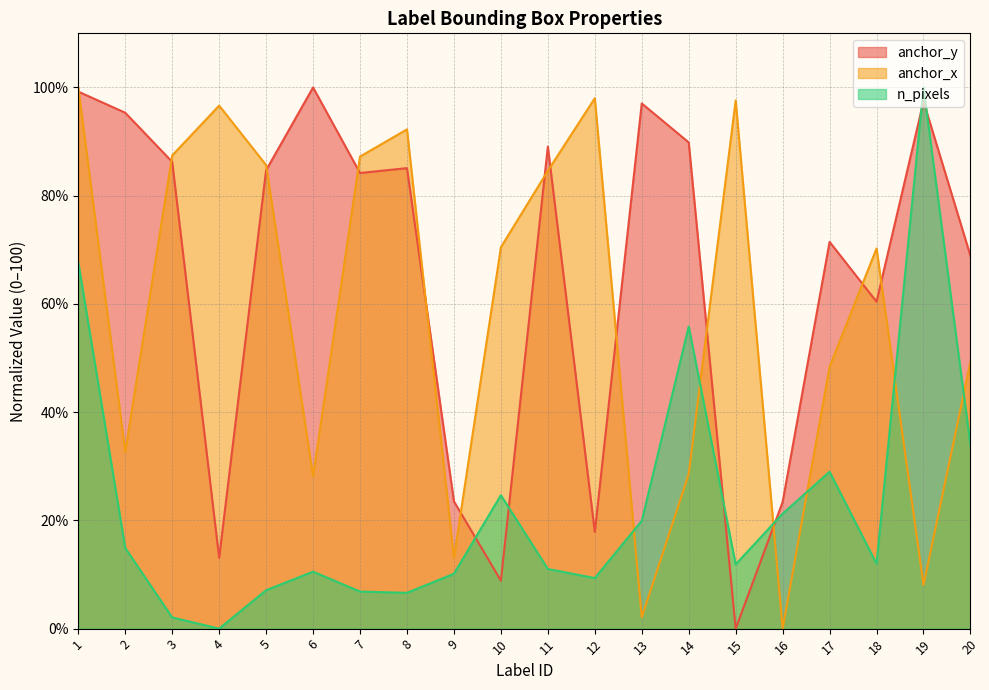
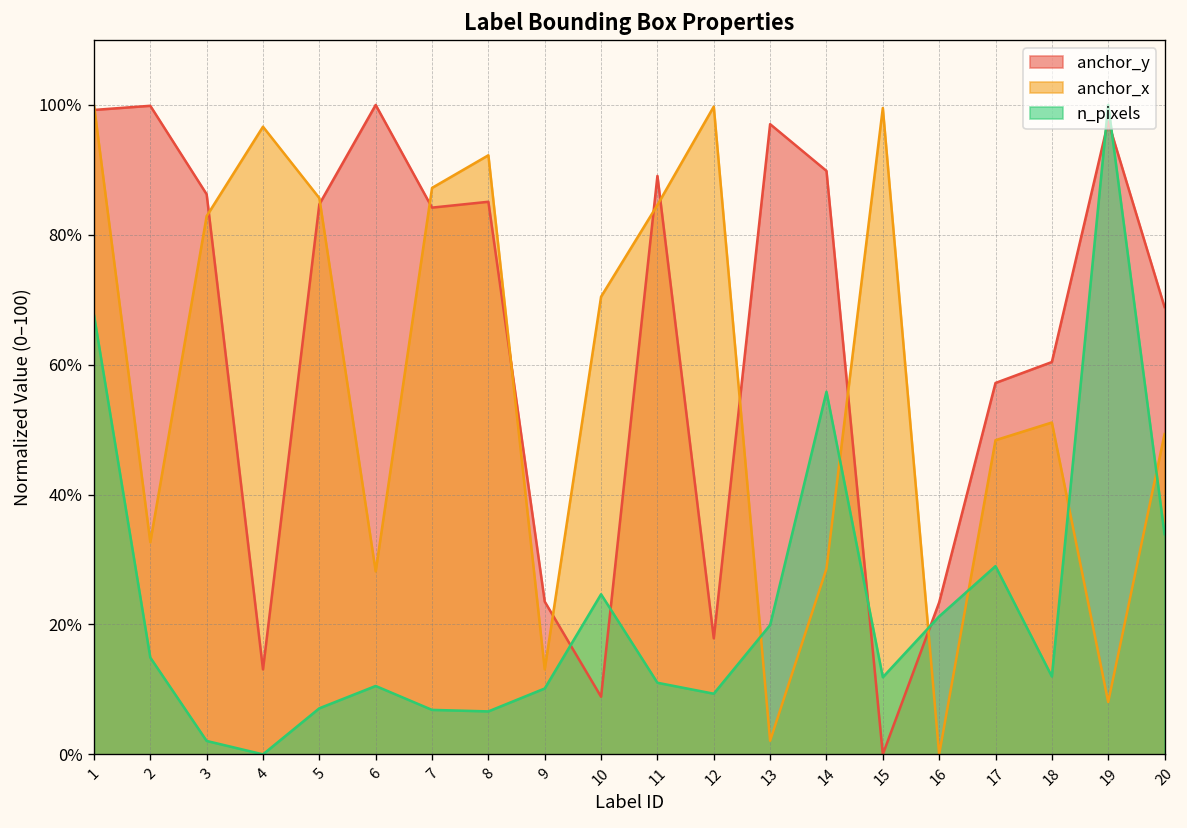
  {
    "anchor_y": {
      "1": "99%",
-     "2": "95%",
+     "2": "100%",
      "3": "86%",
      "4": "13%",
      "5": "85%",
      "6": "100%",
      "7": "84%",
      "8": "85%",
      "9": "24%",
      "10": "9%",
      "11": "89%",
      "12": "18%",
      "13": "97%",
      "14": "90%",
      "15": "0%",
      "16": "23%",
-     "17": "71%",
+     "17": "57%",
      "18": "60%",
      "20": "69%"
    },
    "anchor_x": {
      "1": "100%",
      "2": "33%",
-     "3": "87%",
+     "3": "83%",
      "4": "97%",
      "5": "86%",
      "6": "28%",
      "7": "87%",
      "8": "92%",
      "9": "13%",
      "10": "70%",
      "11": "85%",
-     "12": "98%",
+     "12": "100%",
      "13": "2%",
      "14": "29%",
-     "15": "98%",
+     "15": "100%",
      "16": "0%",
      "17": "48%",
-     "18": "70%",
+     "18": "51%",
      "19": "8%",
      "20": "49%"
    },
    "n_pixels": {
      "1": "68%",
      "2": "15%",
      "3": "2%",
      "4": "0%",
      "5": "7%",
      "6": "11%",
      "7": "7%",
      "8": "7%",
      "9": "10%",
      "10": "25%",
      "11": "11%",
      "12": "9%",
      "13": "20%",
      "14": "56%",
      "15": "12%",
      "16": "21%",
      "17": "29%",
      "18": "12%",
      "20": "34%"
    }
  }
